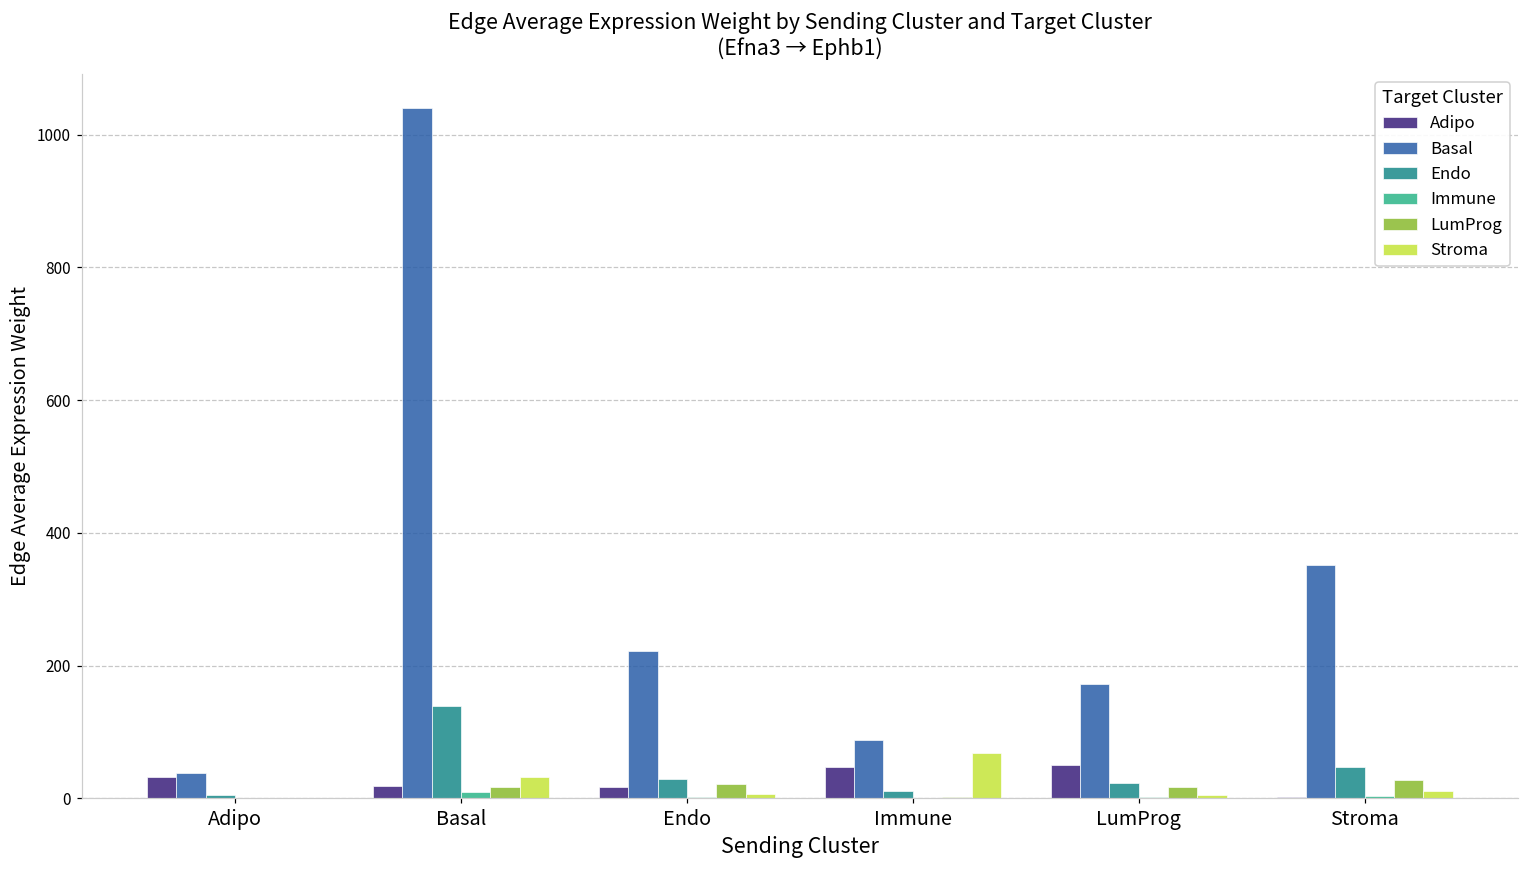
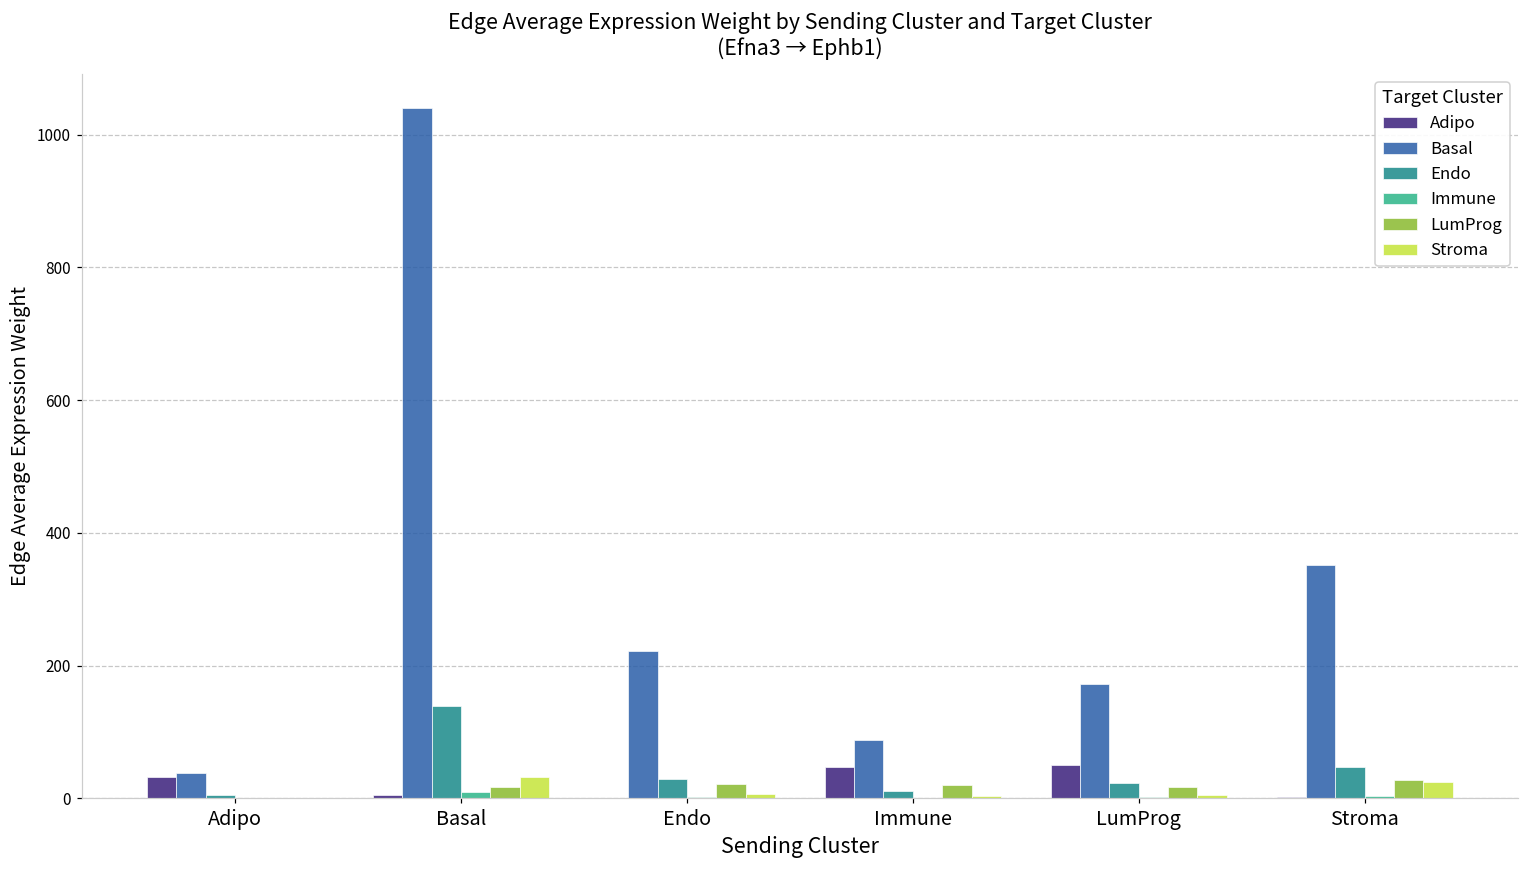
  {
    "Adipo": {
      "Adipo": 30,
-     "Basal": 20,
-     "Endo": 20,
+     "Basal": 0,
+     "Endo": 0,
      "Immune": 50,
      "LumProg": 50
    },
    "LumProg": {
      "Basal": 20,
      "Endo": 20,
-     "Immune": 0,
+     "Immune": 20,
      "LumProg": 20,
      "Stroma": 30
    },
    "Stroma": {
      "Basal": 30,
      "Endo": 10,
-     "Immune": 70,
+     "Immune": 0,
      "LumProg": 10,
-     "Stroma": 10
+     "Stroma": 30
    }
  }
